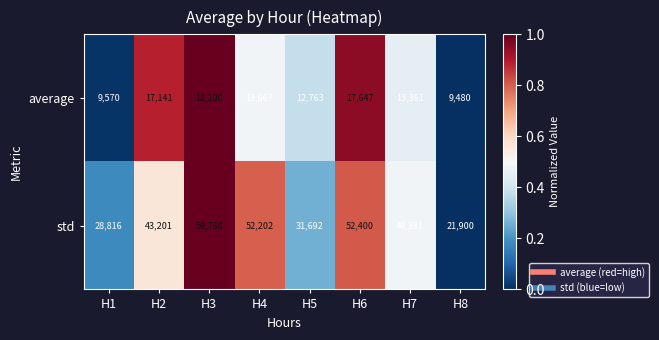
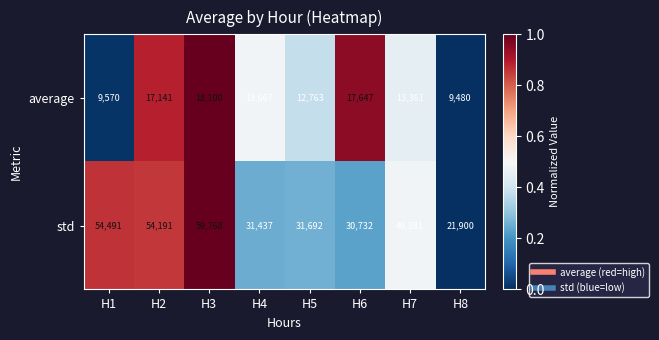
  {
    "average": {
      "H1": "9,570",
      "H2": "17,141",
      "H3": "18,100",
      "H5": "12,763",
      "H6": "17,647",
      "H8": "9,480"
    },
    "std": {
-     "H1": "28,816",
-     "H2": "43,201",
+     "H1": "54,491",
+     "H2": "54,191",
      "H3": "59,768",
-     "H4": "52,202",
+     "H4": "31,437",
      "H5": "31,692",
-     "H6": "52,400",
+     "H6": "30,732",
      "H8": "21,900"
    }
  }
